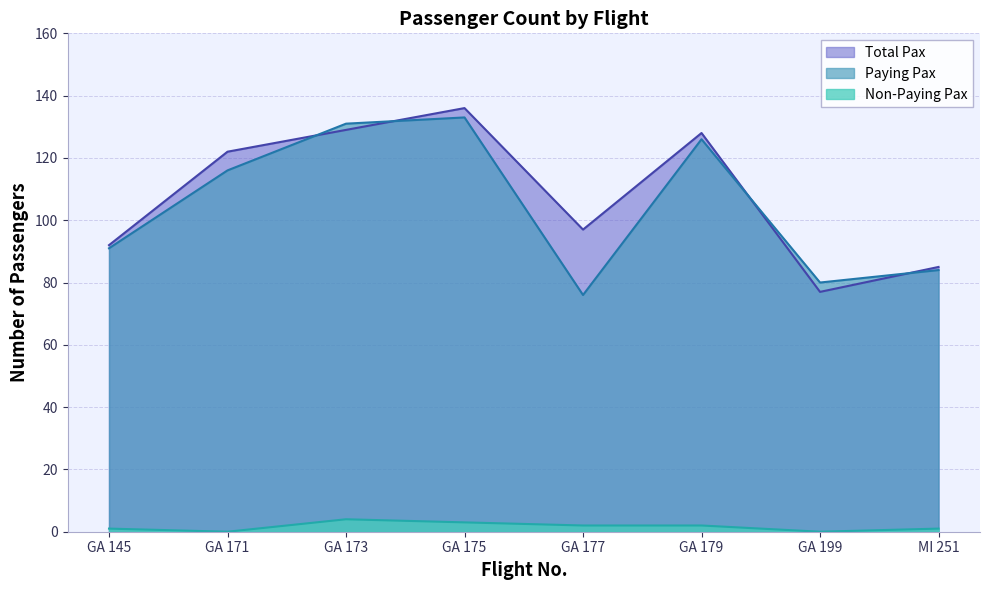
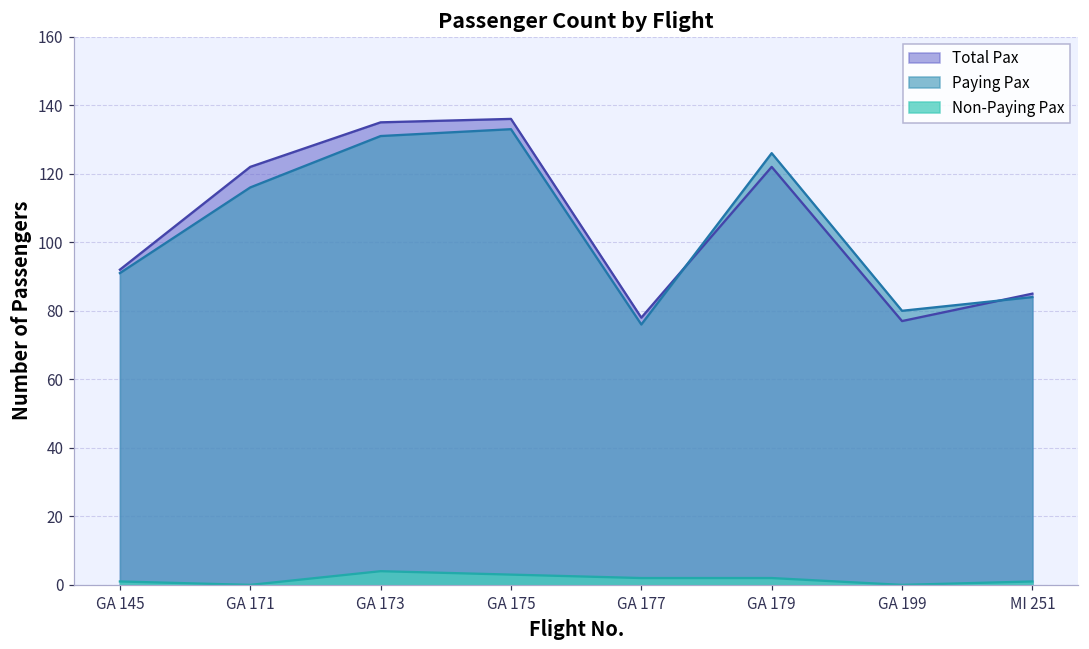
  {
    "Total Pax": {
      "GA 145": 92,
      "GA 171": 122,
-     "GA 173": 129,
+     "GA 173": 135,
      "GA 175": 136,
-     "GA 177": 97,
-     "GA 179": 128,
+     "GA 177": 78,
+     "GA 179": 122,
      "GA 199": 77,
      "MI 251": 85
    }
  }
